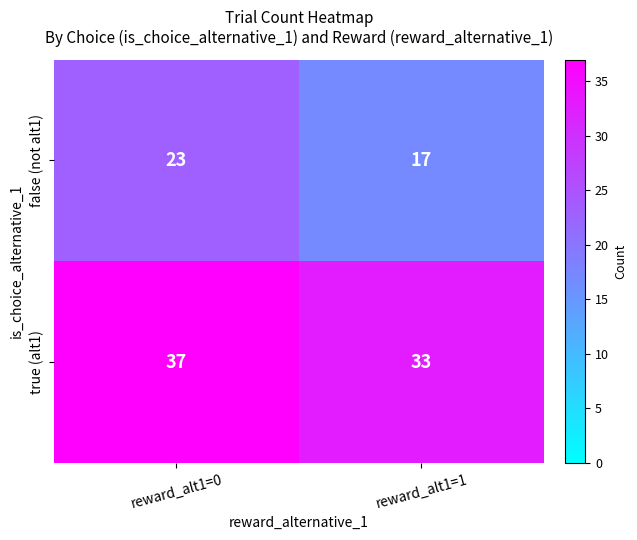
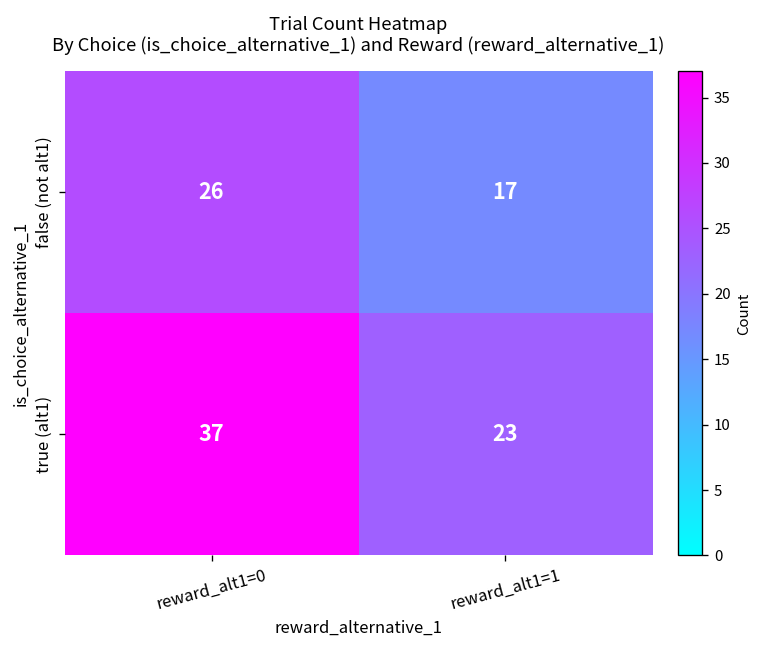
  {
    "false (not alt1)": {
-     "reward_alt1=0": 23,
+     "reward_alt1=0": 26,
      "reward_alt1=1": 17
    },
    "true (alt1)": {
      "reward_alt1=0": 37,
-     "reward_alt1=1": 33
+     "reward_alt1=1": 23
    }
  }
